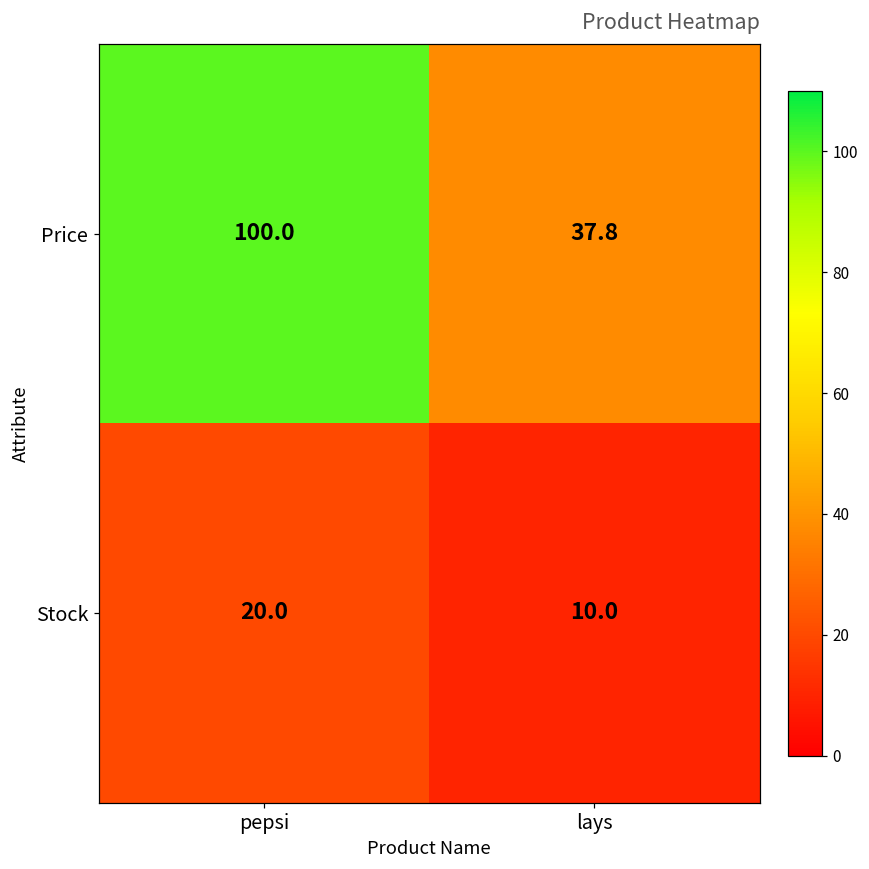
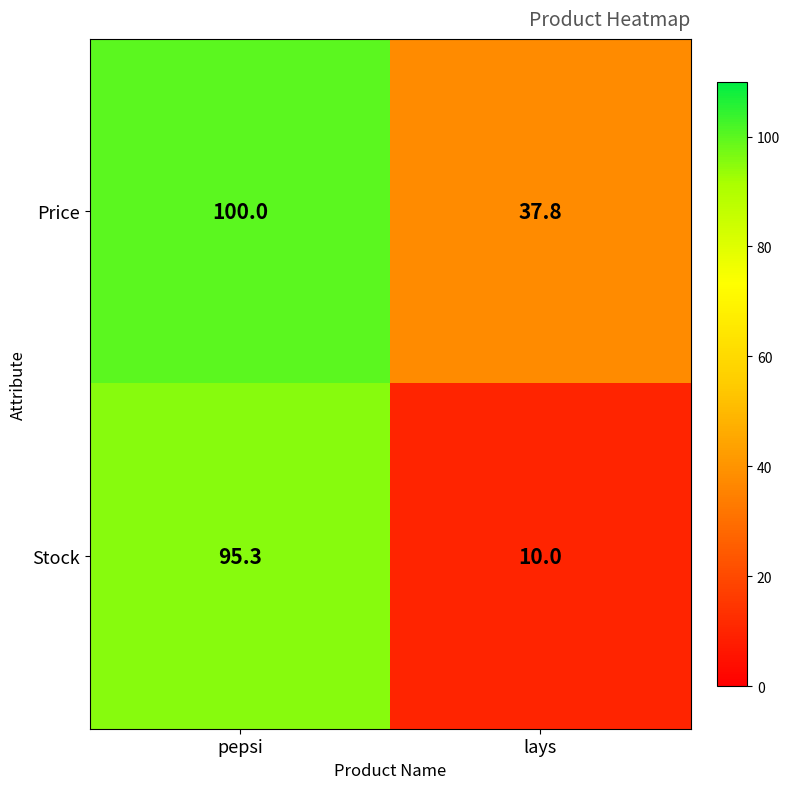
  {
    "Price": {
      "pepsi": 100.0,
      "lays": 37.8
    },
    "Stock": {
-     "pepsi": 20.0,
+     "pepsi": 95.3,
      "lays": 10.0
    }
  }
